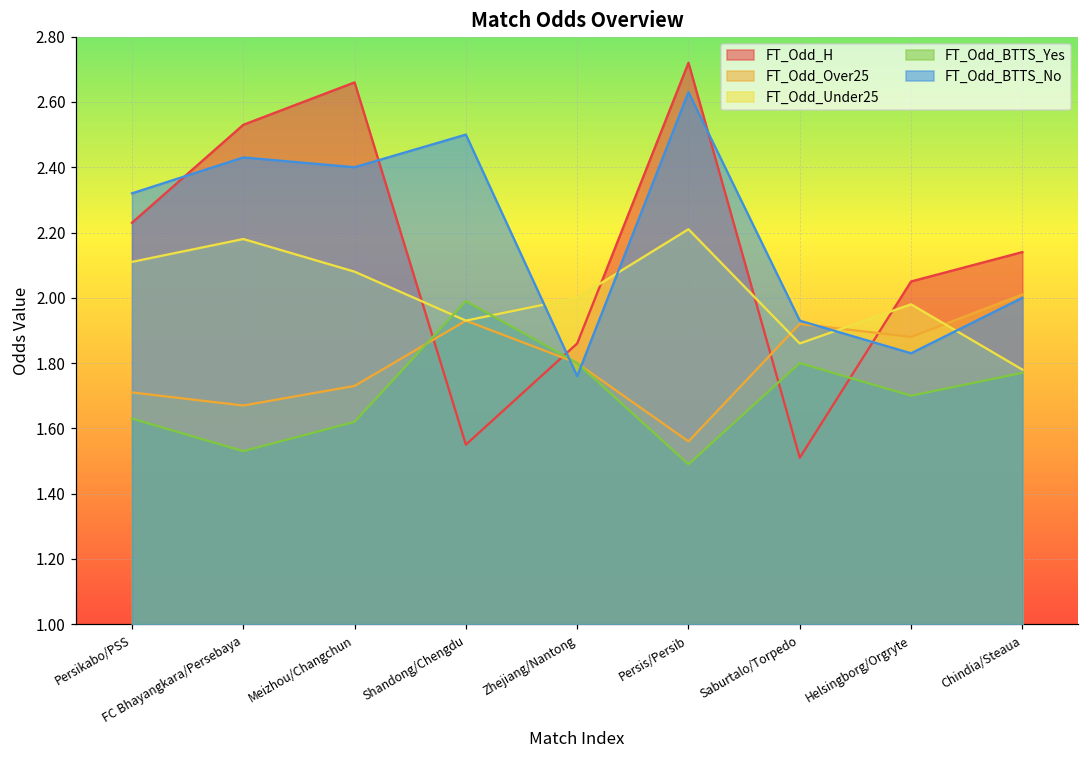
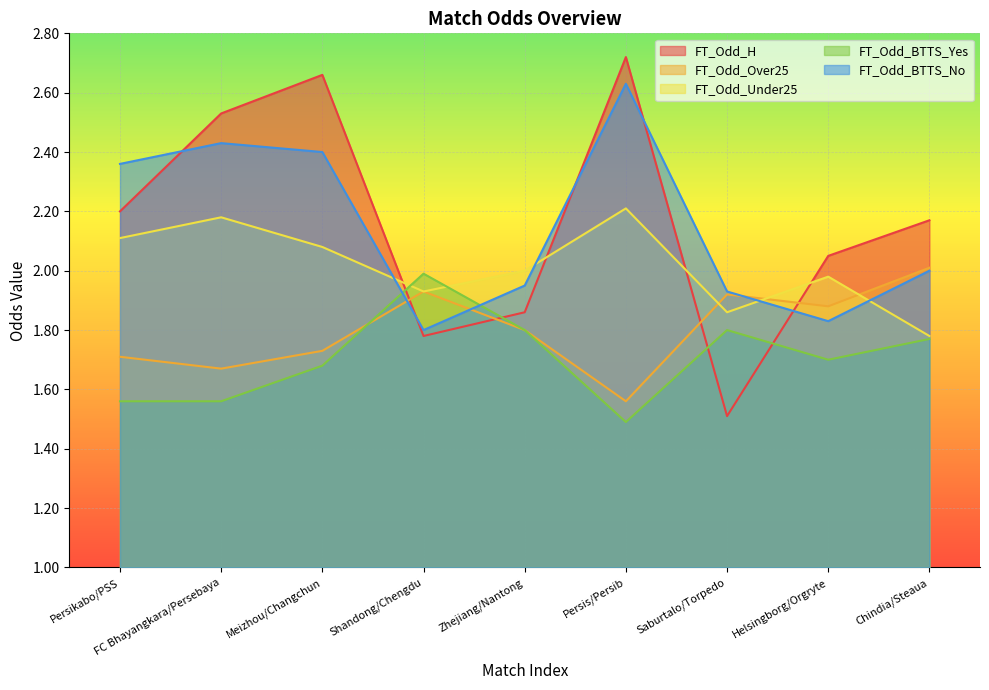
  {
    "FT_Odd_H": {
-     "Persikabo/PSS": 2.23,
+     "Persikabo/PSS": 2.20,
      "FC Bhayangkara/Persebaya": 2.53,
      "Meizhou/Changchun": 2.66,
-     "Shandong/Chengdu": 1.55,
+     "Shandong/Chengdu": 1.78,
      "Zhejiang/Nantong": 1.86,
      "Persis/Persib": 2.72,
      "Saburtalo/Torpedo": 1.51,
      "Helsingborg/Orgryte": 2.05,
-     "Chindia/Steaua": 2.14
+     "Chindia/Steaua": 2.17
    },
    "FT_Odd_BTTS_Yes": {
-     "Persikabo/PSS": 1.63,
-     "FC Bhayangkara/Persebaya": 1.53,
-     "Meizhou/Changchun": 1.62,
+     "Persikabo/PSS": 1.56,
+     "FC Bhayangkara/Persebaya": 1.56,
+     "Meizhou/Changchun": 1.68,
      "Shandong/Chengdu": 1.99,
      "Persis/Persib": 1.49,
      "Saburtalo/Torpedo": 1.80,
      "Helsingborg/Orgryte": 1.70,
      "Chindia/Steaua": 1.77
    },
    "FT_Odd_BTTS_No": {
-     "Persikabo/PSS": 2.32,
+     "Persikabo/PSS": 2.36,
      "FC Bhayangkara/Persebaya": 2.43,
      "Meizhou/Changchun": 2.40,
-     "Shandong/Chengdu": 2.5,
-     "Zhejiang/Nantong": 1.76,
+     "Shandong/Chengdu": 1.8,
+     "Zhejiang/Nantong": 1.95,
      "Persis/Persib": 2.63,
      "Saburtalo/Torpedo": 1.93,
      "Helsingborg/Orgryte": 1.83,
      "Chindia/Steaua": 2.00
    }
  }
